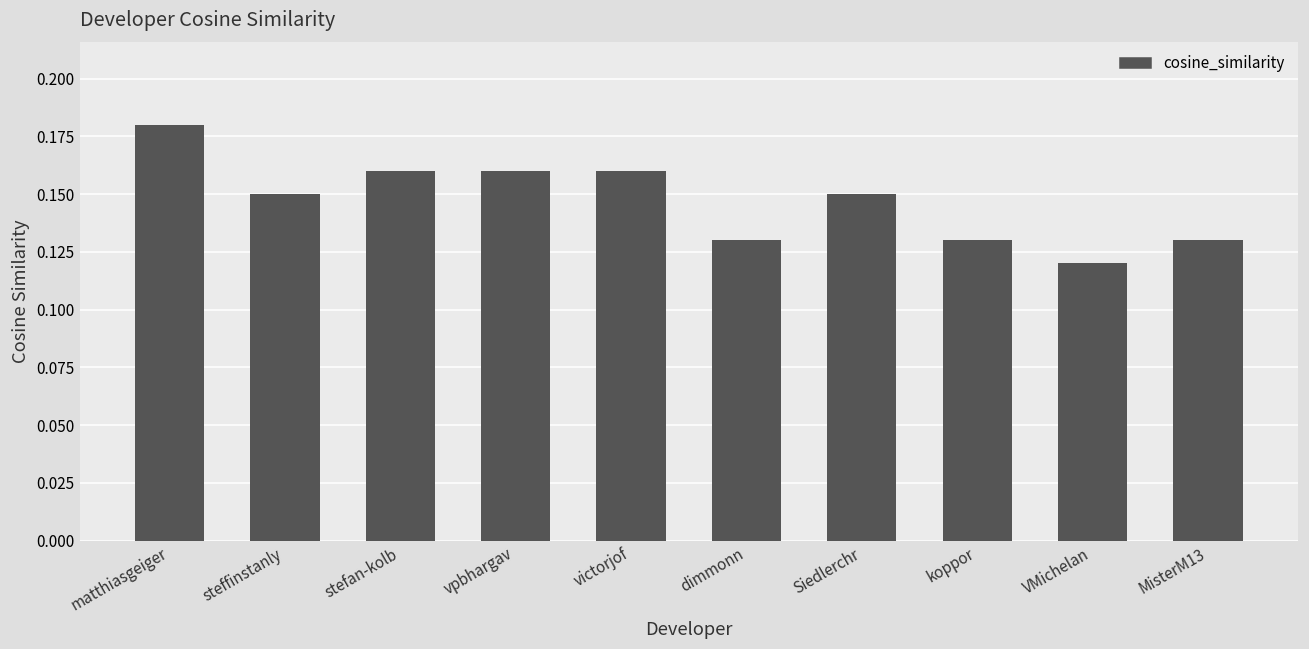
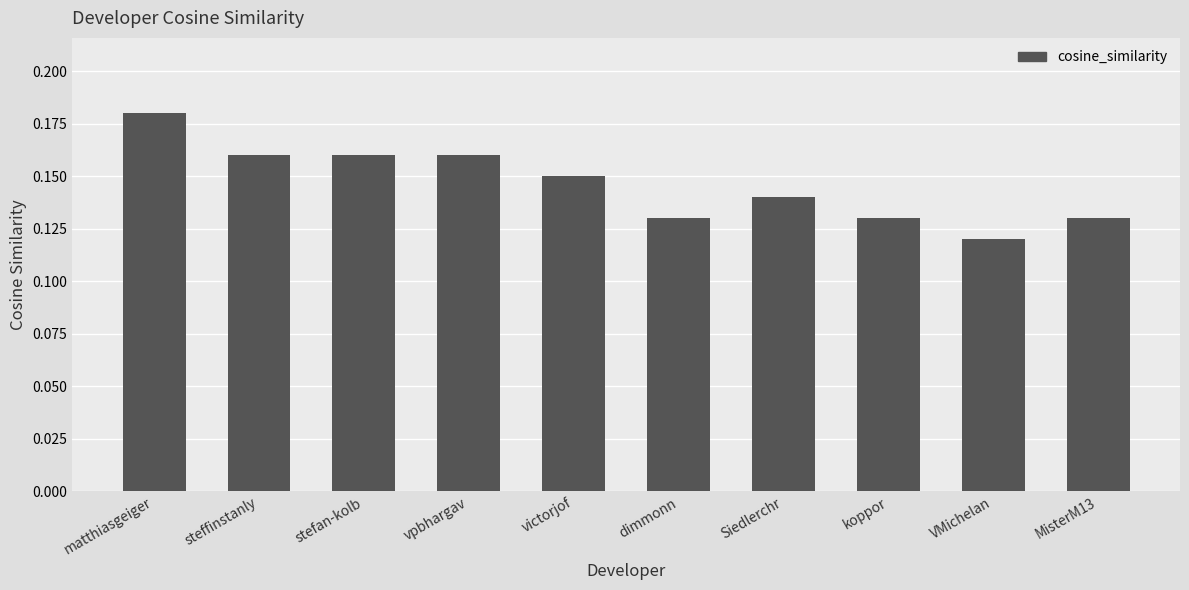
  {
    "matthiasgeiger": 0.18,
-   "steffinstanly": 0.15,
+   "steffinstanly": 0.16,
    "stefan-kolb": 0.16,
    "vpbhargav": 0.16,
-   "victorjof": 0.16,
+   "victorjof": 0.15,
    "dimmonn": 0.13,
-   "Siedlerchr": 0.15,
+   "Siedlerchr": 0.14,
    "koppor": 0.13,
    "VMichelan": 0.12,
    "MisterM13": 0.13
  }
